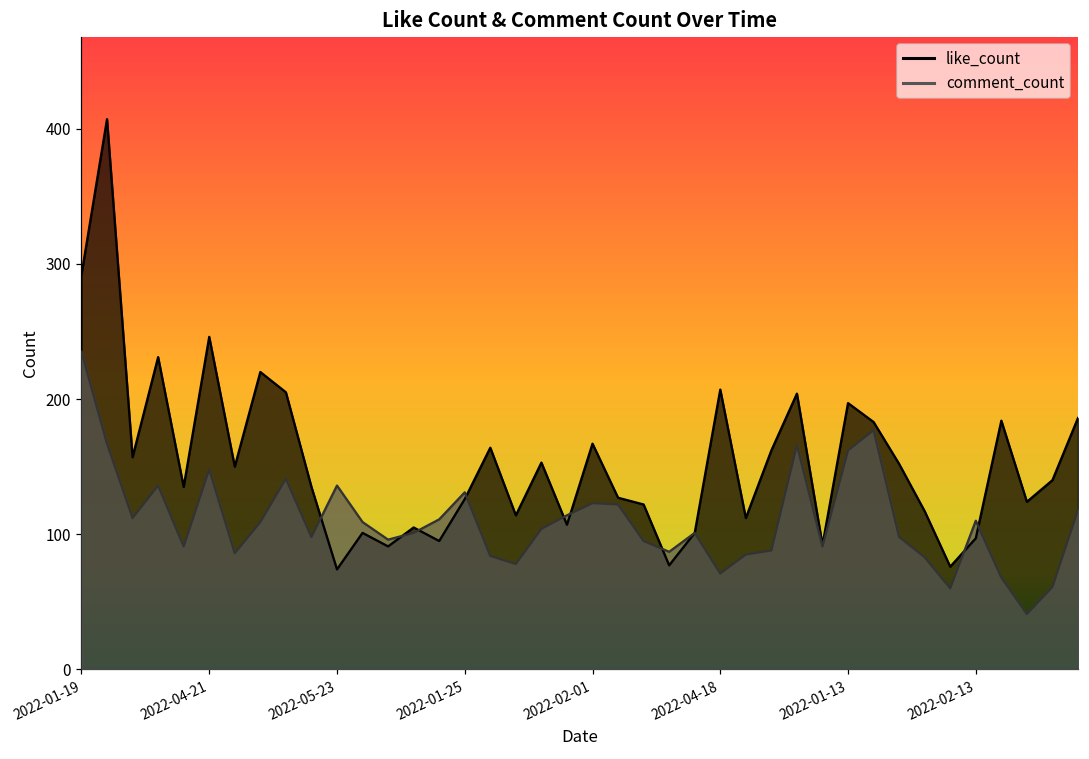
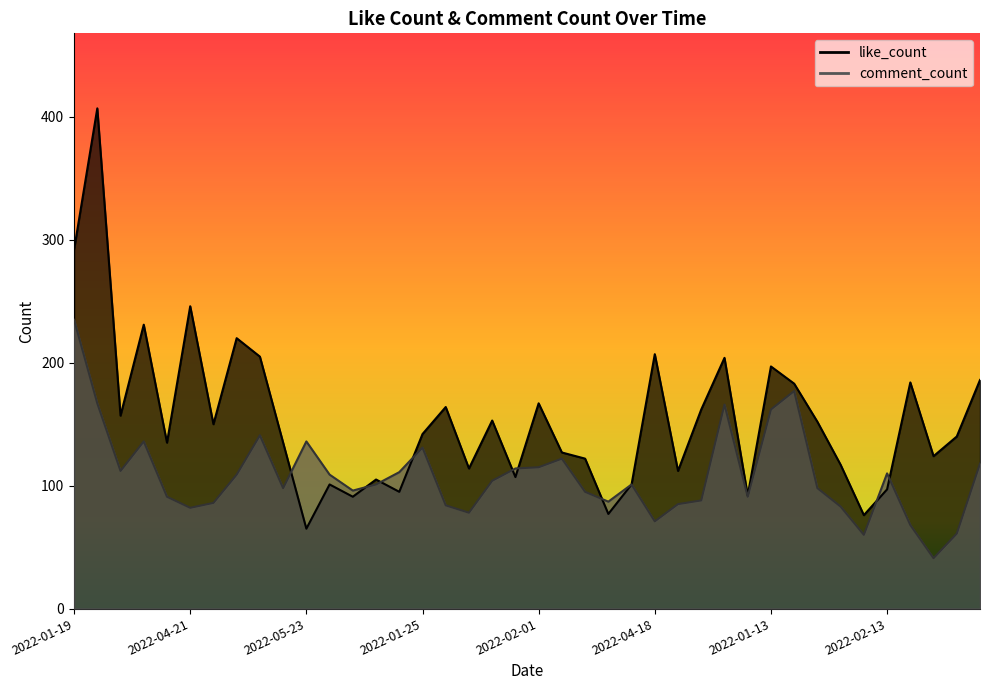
  {
    "like_count": {
      "2022-01-19": 292,
      "2022-04-21": 246,
-     "2022-05-23": 74,
-     "2022-01-25": 126,
+     "2022-05-23": 65,
+     "2022-01-25": 142,
      "2022-02-01": 167,
      "2022-04-18": 207,
      "2022-01-13": 197,
      "2022-02-13": 97
    },
    "comment_count": {
      "2022-01-19": 235,
-     "2022-04-21": 148,
+     "2022-04-21": 82,
      "2022-05-23": 136,
      "2022-01-25": 131,
-     "2022-02-01": 123,
+     "2022-02-01": 115,
      "2022-04-18": 71,
      "2022-01-13": 162,
      "2022-02-13": 110
    }
  }
